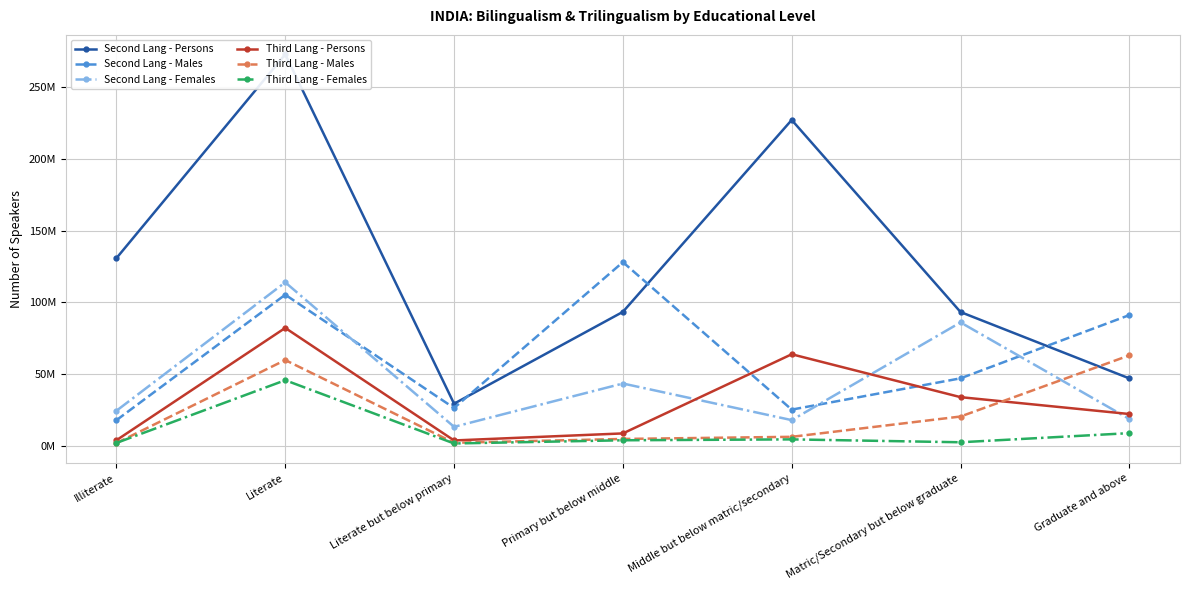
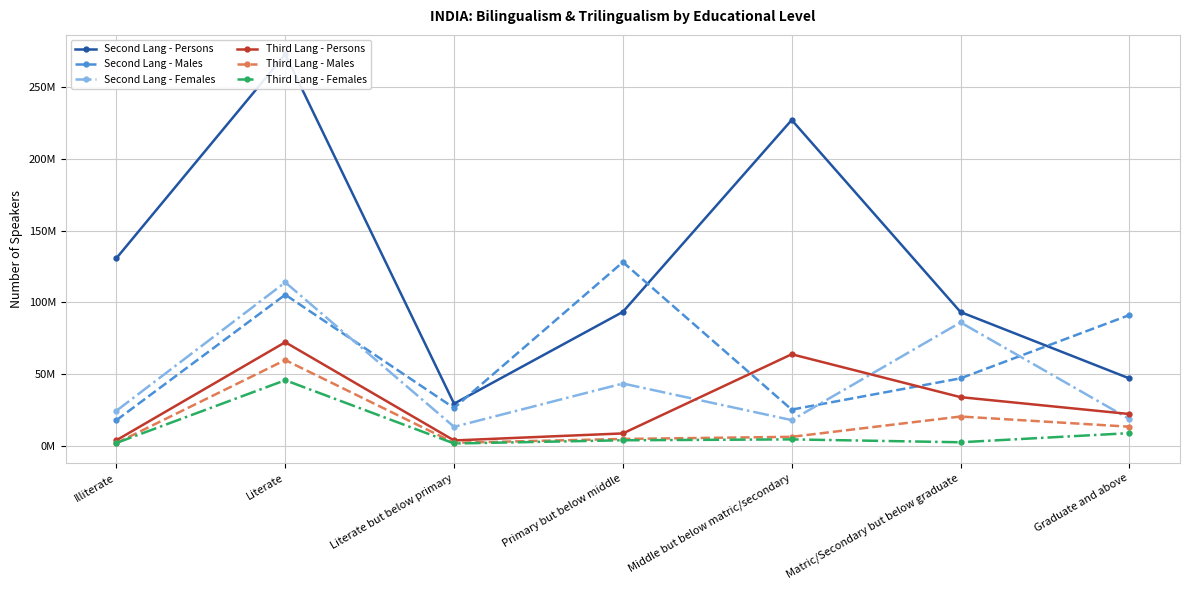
  {
    "Second Lang - Persons": {
      "Illiterate": 131000000,
      "Literate but below primary": 29000000,
      "Primary but below middle": 93000000,
      "Middle but below matric/secondary": 227000000,
      "Matric/Secondary but below graduate": 93000000,
      "Graduate and above": 47000000
    },
    "Second Lang - Males": {
      "Illiterate": 18000000,
      "Literate": 105000000,
      "Literate but below primary": 26000000,
      "Primary but below middle": 128000000,
      "Middle but below matric/secondary": 25000000,
      "Matric/Secondary but below graduate": 47000000,
      "Graduate and above": 91000000
    },
    "Second Lang - Females": {
      "Illiterate": 24000000,
      "Literate": 114000000,
      "Literate but below primary": 13000000,
      "Primary but below middle": 43000000,
      "Middle but below matric/secondary": 18000000,
      "Matric/Secondary but below graduate": 86000000,
      "Graduate and above": 19000000
    },
    "Third Lang - Persons": {
      "Illiterate": 4000000,
-     "Literate": 82000000,
+     "Literate": 72000000,
      "Primary but below middle": 9000000,
      "Middle but below matric/secondary": 64000000,
      "Matric/Secondary but below graduate": 34000000,
      "Graduate and above": 22000000
    },
    "Third Lang - Males": {
      "Literate": 60000000,
      "Middle but below matric/secondary": 6000000,
      "Matric/Secondary but below graduate": 20000000,
-     "Graduate and above": 63000000
+     "Graduate and above": 13000000
    },
    "Third Lang - Females": {
      "Literate": 46000000,
      "Middle but below matric/secondary": 4000000,
      "Matric/Secondary but below graduate": 2000000,
      "Graduate and above": 9000000
    }
  }
